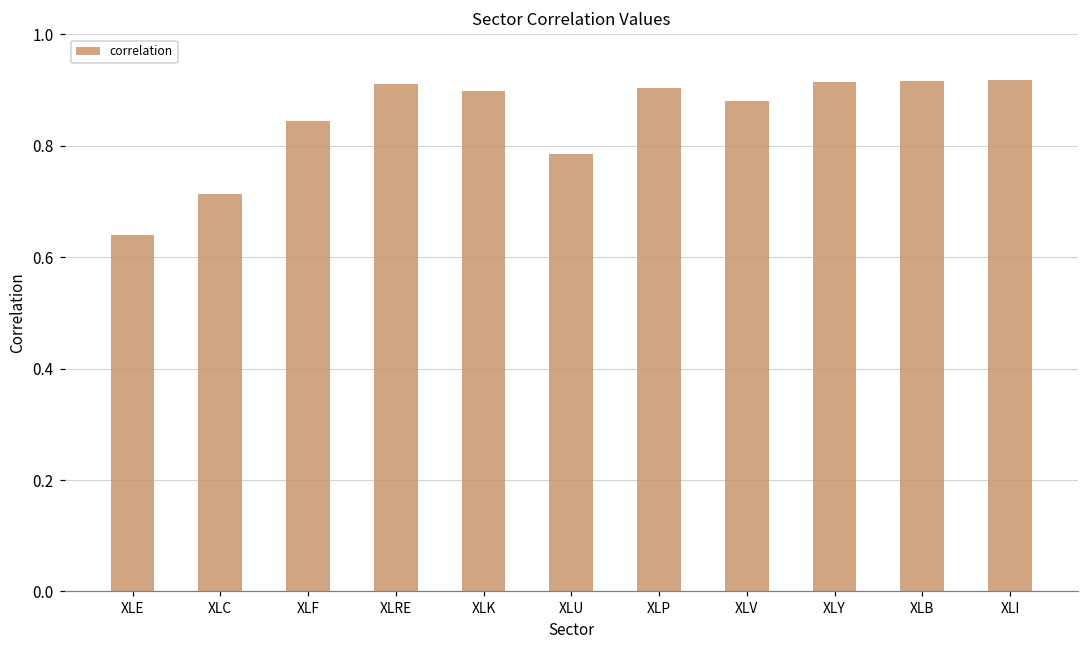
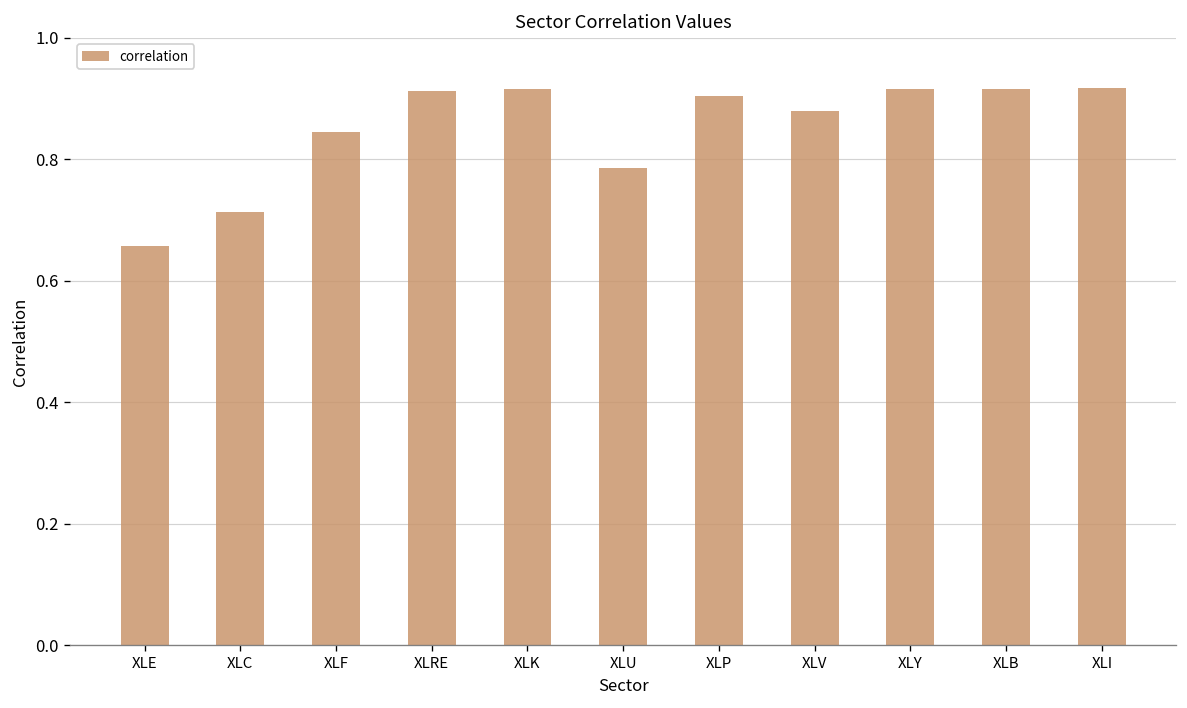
  {
-   "XLE": 0.64,
+   "XLE": 0.66,
    "XLC": 0.71,
    "XLF": 0.84,
    "XLRE": 0.91,
-   "XLK": 0.90,
+   "XLK": 0.92,
    "XLU": 0.79,
    "XLP": 0.90,
    "XLV": 0.88,
    "XLY": 0.92,
    "XLB": 0.92,
    "XLI": 0.92
  }
